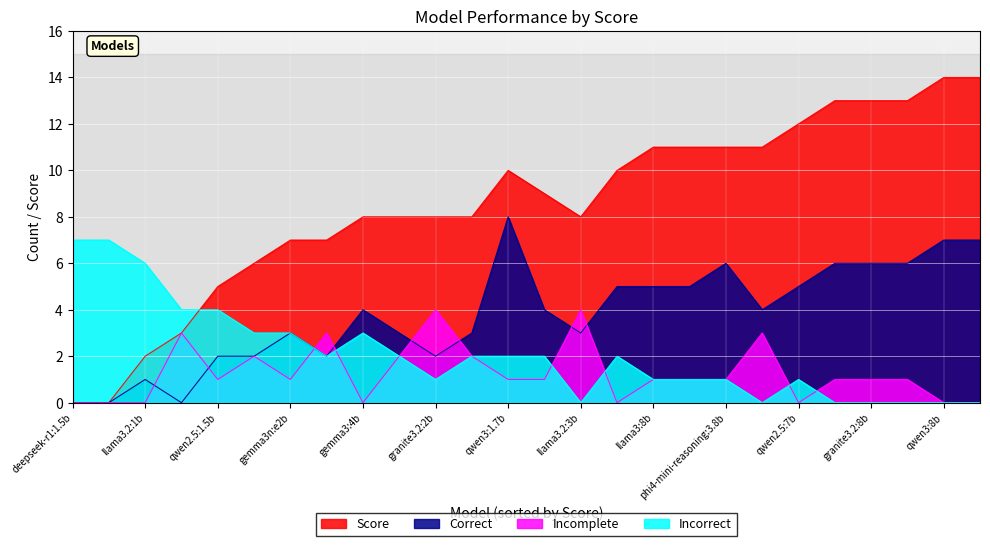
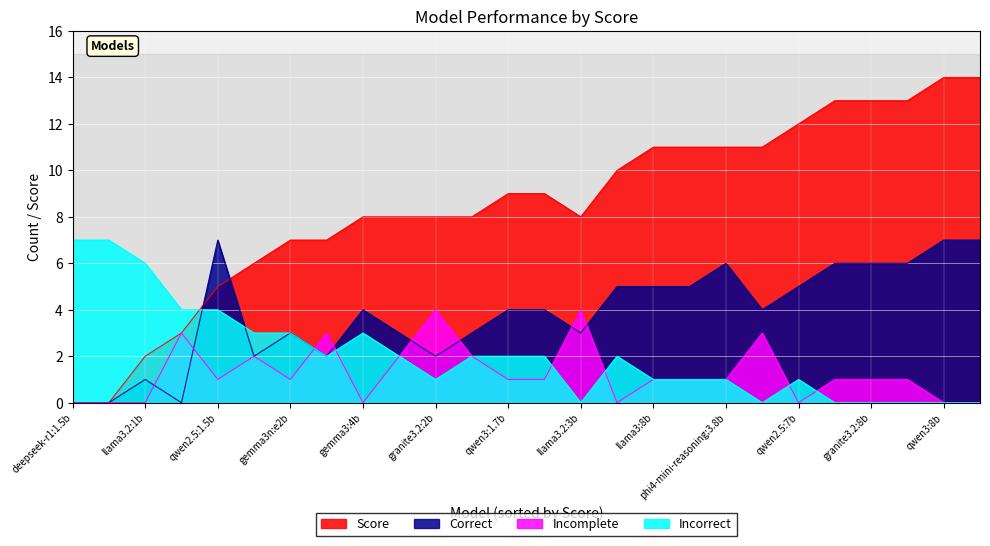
  {
    "Score": {
      "llama3.2:1b": 2,
      "qwen2.5:1.5b": 5,
      "gemma3n:e2b": 7,
      "gemma3:4b": 8,
      "granite3.2:2b": 8,
-     "qwen3:1.7b": 10,
+     "qwen3:1.7b": 9,
      "llama3.2:3b": 8,
      "llama3:8b": 11,
      "phi4-mini-reasoning:3.8b": 11,
      "qwen2.5:7b": 12,
      "granite3.2:8b": 13,
      "qwen3:8b": 14
    },
    "Correct": {
      "llama3.2:1b": 1,
-     "qwen2.5:1.5b": 2,
+     "qwen2.5:1.5b": 7,
      "gemma3:4b": 4,
      "granite3.2:2b": 2,
-     "qwen3:1.7b": 8,
+     "qwen3:1.7b": 4,
      "llama3.2:3b": 3,
      "llama3:8b": 5,
      "phi4-mini-reasoning:3.8b": 6,
      "qwen2.5:7b": 5,
      "granite3.2:8b": 6,
      "qwen3:8b": 7
    },
    "Incomplete": {
      "llama3.2:1b": 0,
      "qwen2.5:1.5b": 1,
      "gemma3n:e2b": 1,
      "gemma3:4b": 0,
      "granite3.2:2b": 4,
      "qwen3:1.7b": 1,
      "llama3.2:3b": 4,
      "qwen2.5:7b": 0,
      "granite3.2:8b": 1
    },
    "Incorrect": {
      "deepseek-r1:1.5b": 7,
      "llama3.2:1b": 6,
      "qwen2.5:1.5b": 4,
      "gemma3:4b": 3,
      "granite3.2:2b": 1,
      "qwen3:1.7b": 2,
      "llama3.2:3b": 0,
      "qwen2.5:7b": 1,
      "granite3.2:8b": 0
    }
  }
